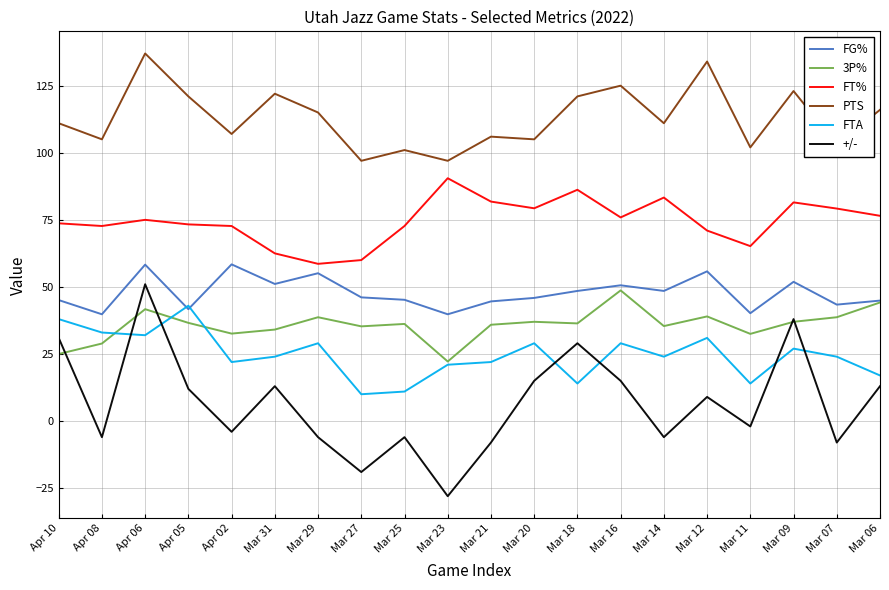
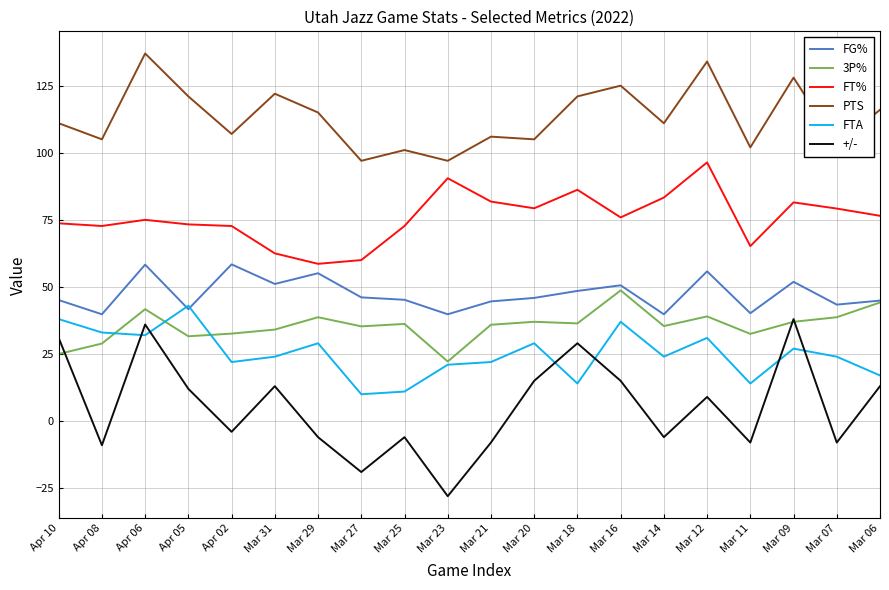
  {
    "FG%": {
      "Apr 10": 45,
      "Apr 08": 40,
      "Apr 06": 58,
      "Apr 05": 42,
      "Apr 02": 58,
      "Mar 31": 51,
      "Mar 29": 55,
      "Mar 27": 46,
      "Mar 25": 45,
      "Mar 23": 40,
      "Mar 21": 45,
      "Mar 20": 46,
      "Mar 18": 49,
      "Mar 16": 51,
-     "Mar 14": 49,
+     "Mar 14": 40,
      "Mar 12": 56,
      "Mar 11": 40,
      "Mar 09": 52,
      "Mar 07": 43
    },
    "3P%": {
      "Apr 10": 25,
      "Apr 08": 29,
      "Apr 06": 42,
-     "Apr 05": 37,
+     "Apr 05": 32,
      "Apr 02": 33,
      "Mar 31": 34,
      "Mar 29": 39,
      "Mar 27": 35,
      "Mar 25": 36,
      "Mar 23": 22,
      "Mar 21": 36,
      "Mar 20": 37,
      "Mar 18": 36,
      "Mar 16": 49,
      "Mar 14": 35,
      "Mar 12": 39,
      "Mar 11": 33,
      "Mar 09": 37,
      "Mar 07": 39
    },
    "FT%": {
      "Apr 10": 74,
      "Apr 08": 73,
      "Apr 06": 75,
      "Apr 05": 73,
      "Apr 02": 73,
      "Mar 31": 63,
      "Mar 29": 59,
      "Mar 27": 60,
      "Mar 25": 73,
      "Mar 23": 91,
      "Mar 21": 82,
      "Mar 20": 79,
      "Mar 18": 86,
      "Mar 16": 76,
      "Mar 14": 83,
-     "Mar 12": 71,
+     "Mar 12": 96,
      "Mar 11": 65,
      "Mar 09": 82,
      "Mar 07": 79,
      "Mar 06": 77
    },
    "PTS": {
      "Apr 10": 111,
      "Apr 08": 105,
      "Apr 06": 137,
      "Apr 05": 121,
      "Apr 02": 107,
      "Mar 31": 122,
      "Mar 29": 115,
      "Mar 27": 97,
      "Mar 25": 101,
      "Mar 23": 97,
      "Mar 21": 106,
      "Mar 20": 105,
      "Mar 18": 121,
      "Mar 16": 125,
      "Mar 14": 111,
      "Mar 12": 134,
      "Mar 11": 102,
-     "Mar 09": 123,
+     "Mar 09": 128,
      "Mar 06": 116
    },
    "FTA": {
      "Apr 10": 38,
      "Apr 08": 33,
      "Apr 06": 32,
      "Apr 05": 43,
      "Apr 02": 22,
      "Mar 31": 24,
      "Mar 29": 29,
      "Mar 27": 10,
      "Mar 25": 11,
      "Mar 23": 21,
      "Mar 21": 22,
      "Mar 20": 29,
      "Mar 18": 14,
-     "Mar 16": 29,
+     "Mar 16": 37,
      "Mar 14": 24,
      "Mar 12": 31,
      "Mar 11": 14,
      "Mar 09": 27,
      "Mar 07": 24,
      "Mar 06": 17
    },
    "+/-": {
      "Apr 10": 31,
-     "Apr 08": -6,
-     "Apr 06": 51,
+     "Apr 08": -9,
+     "Apr 06": 36,
      "Apr 05": 12,
      "Apr 02": -4,
      "Mar 31": 13,
      "Mar 29": -6,
      "Mar 27": -19,
      "Mar 25": -6,
      "Mar 23": -28,
      "Mar 21": -8,
      "Mar 20": 15,
      "Mar 18": 29,
      "Mar 16": 15,
      "Mar 14": -6,
      "Mar 12": 9,
-     "Mar 11": -2,
+     "Mar 11": -8,
      "Mar 09": 38,
      "Mar 07": -8,
      "Mar 06": 13
    }
  }
